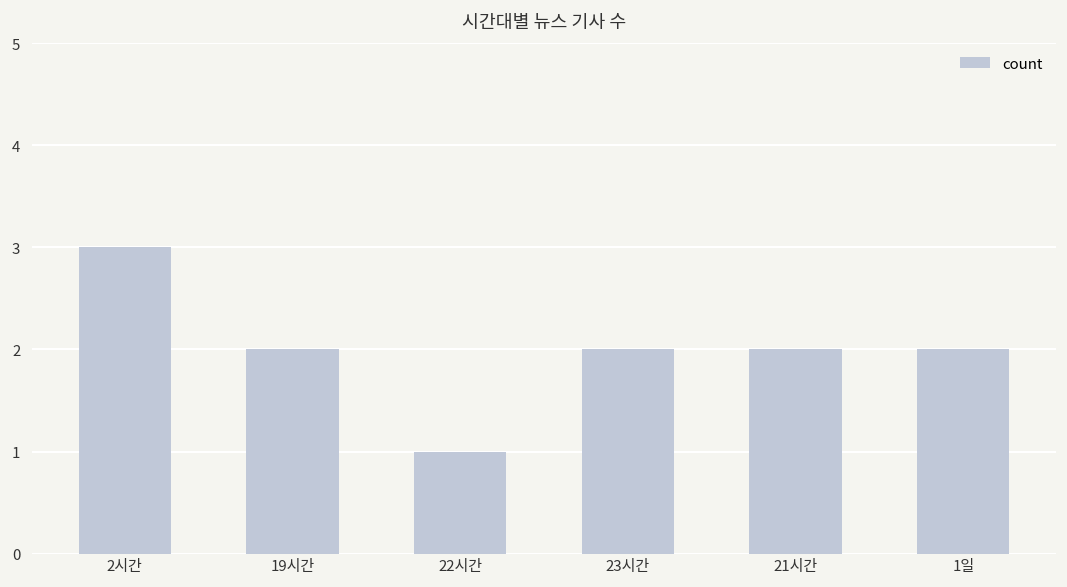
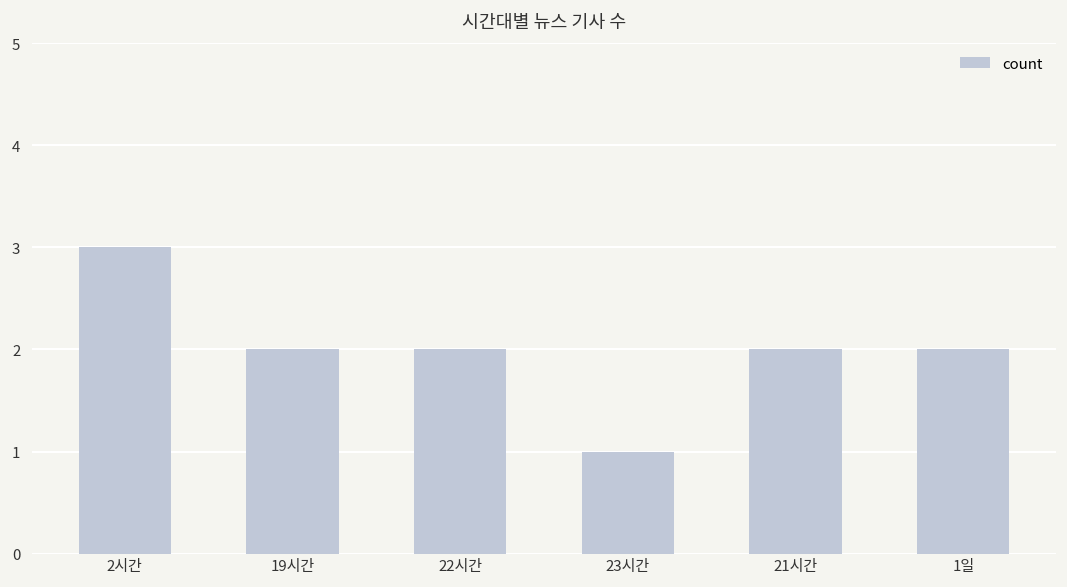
  {
    "2시간": 3,
    "19시간": 2,
-   "22시간": 1,
-   "23시간": 2,
+   "22시간": 2,
+   "23시간": 1,
    "21시간": 2,
    "1일": 2
  }
